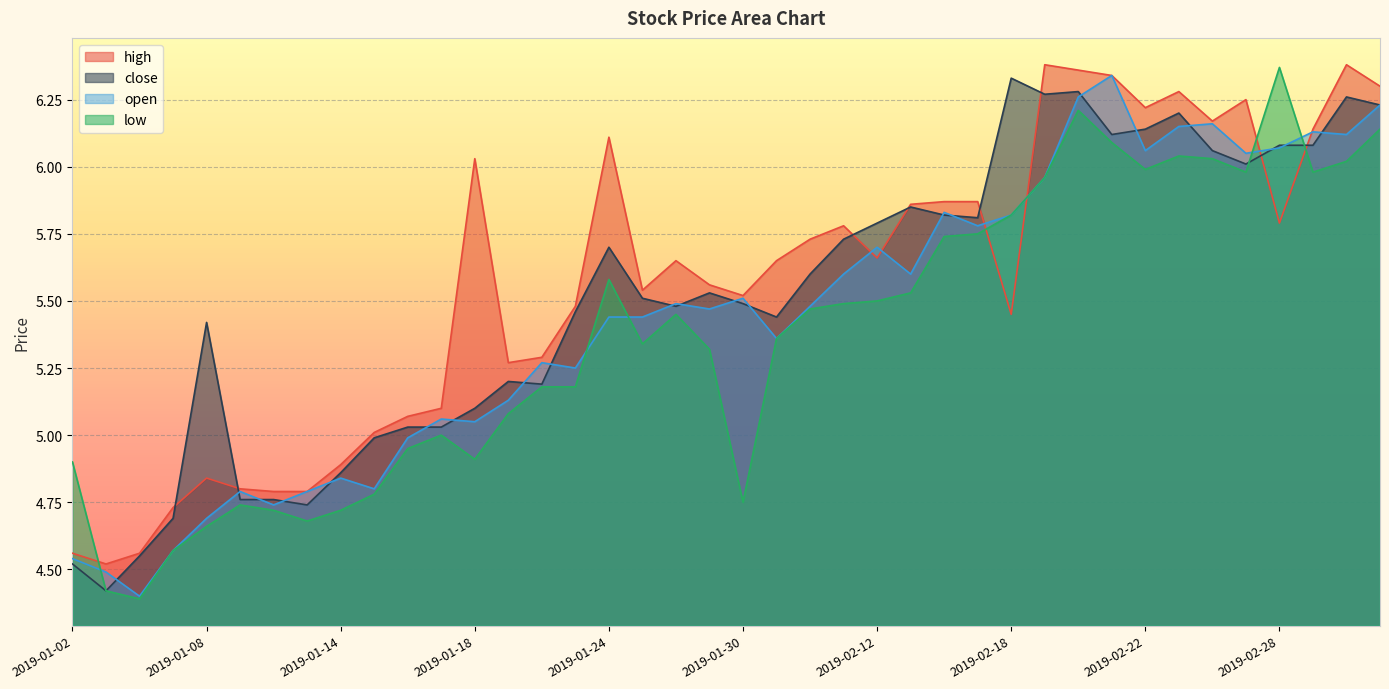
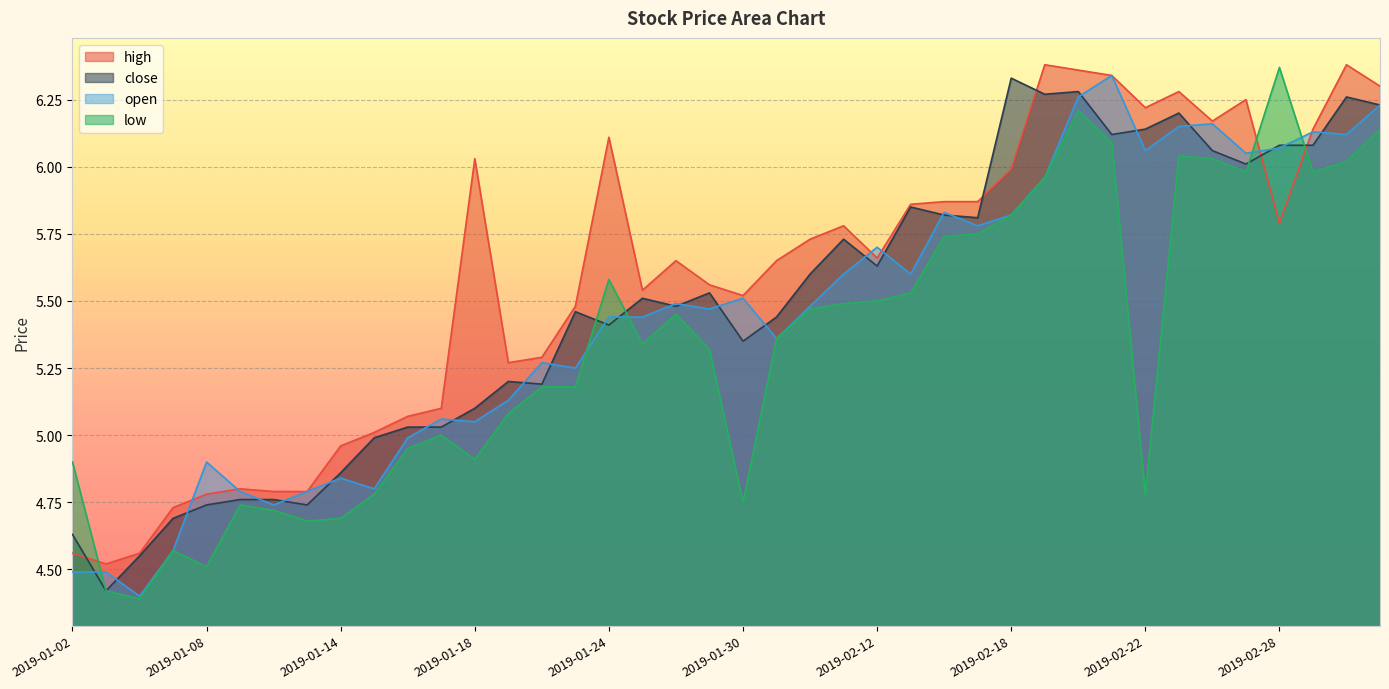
  {
    "high": {
      "2019-01-02": 4.56,
-     "2019-01-08": 4.84,
-     "2019-01-14": 4.89,
+     "2019-01-08": 4.78,
+     "2019-01-14": 4.96,
      "2019-01-18": 6.03,
      "2019-01-24": 6.11,
      "2019-01-30": 5.52,
      "2019-02-12": 5.66,
-     "2019-02-18": 5.45,
+     "2019-02-18": 5.99,
      "2019-02-22": 6.22,
      "2019-02-28": 5.79
    },
    "close": {
-     "2019-01-02": 4.52,
-     "2019-01-08": 5.42,
+     "2019-01-02": 4.63,
+     "2019-01-08": 4.74,
      "2019-01-14": 4.86,
      "2019-01-18": 5.10,
-     "2019-01-24": 5.70,
-     "2019-01-30": 5.49,
-     "2019-02-12": 5.79,
+     "2019-01-24": 5.41,
+     "2019-01-30": 5.35,
+     "2019-02-12": 5.63,
      "2019-02-18": 6.33,
      "2019-02-22": 6.14,
      "2019-02-28": 6.08
    },
    "open": {
-     "2019-01-02": 4.54,
-     "2019-01-08": 4.69,
+     "2019-01-02": 4.49,
+     "2019-01-08": 4.90,
      "2019-01-14": 4.84,
      "2019-01-18": 5.05,
      "2019-01-24": 5.44,
      "2019-01-30": 5.51,
      "2019-02-12": 5.70,
      "2019-02-22": 6.06,
      "2019-02-28": 6.07
    },
    "low": {
      "2019-01-02": 4.90,
-     "2019-01-08": 4.66,
-     "2019-01-14": 4.72,
+     "2019-01-08": 4.51,
+     "2019-01-14": 4.69,
      "2019-01-18": 4.91,
      "2019-01-24": 5.58,
      "2019-01-30": 4.75,
      "2019-02-12": 5.50,
-     "2019-02-22": 5.99,
+     "2019-02-22": 4.78,
      "2019-02-28": 6.37
    }
  }
